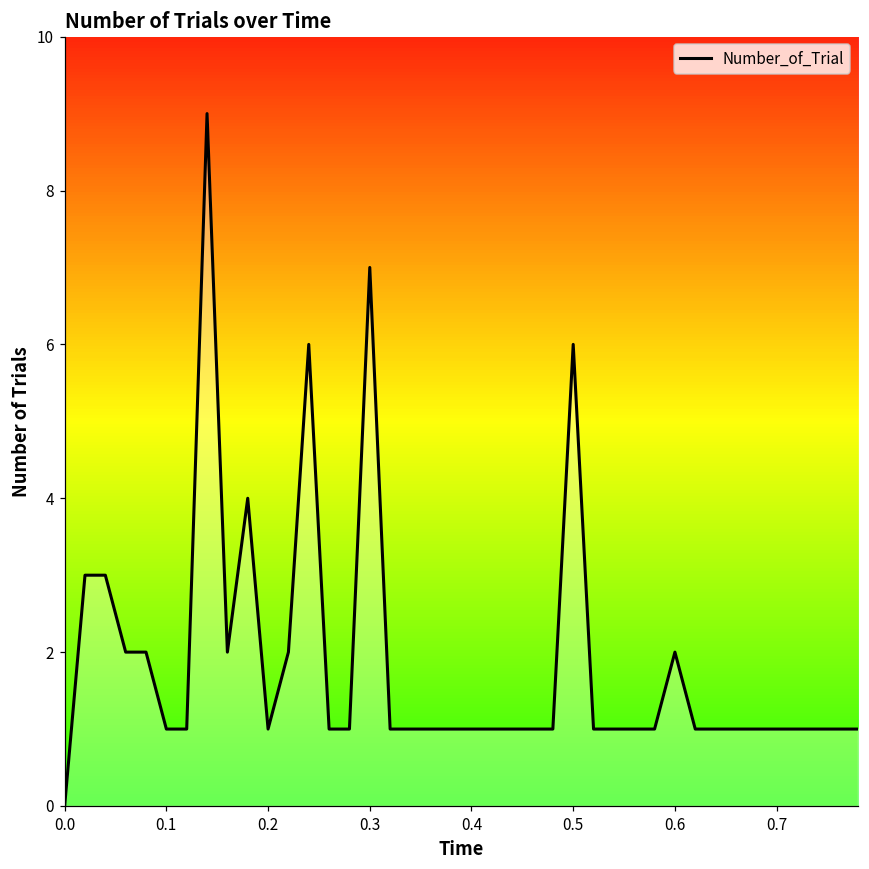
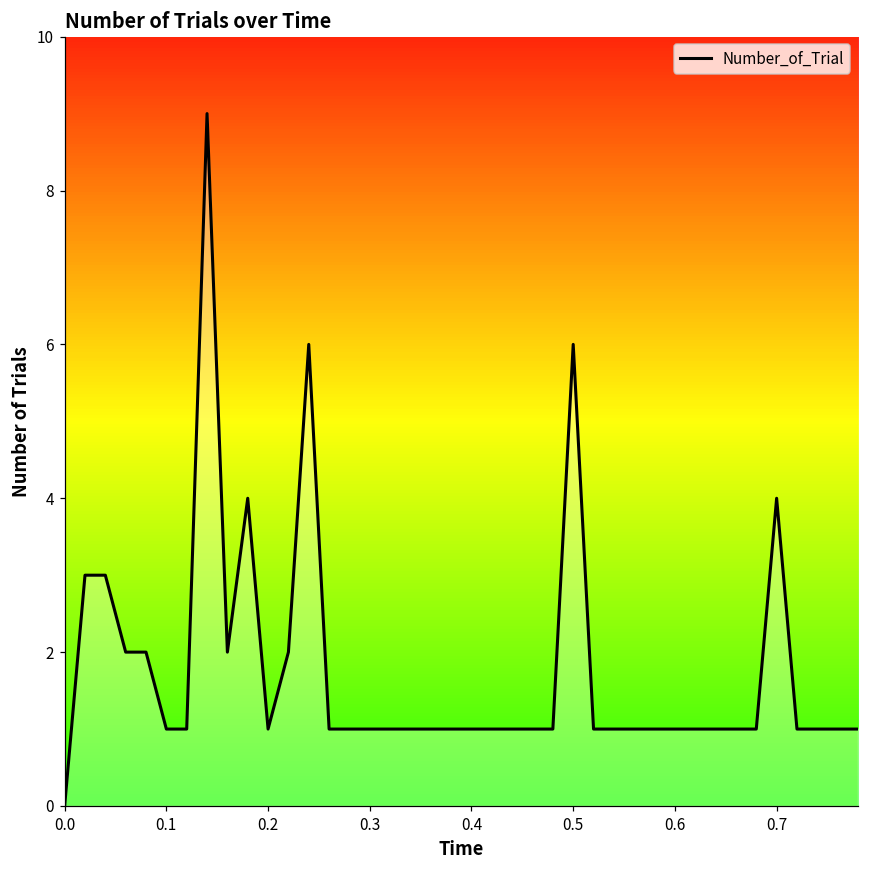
  {
    "0.0": 0,
    "0.1": 1,
    "0.2": 1,
-   "0.3": 7,
+   "0.3": 1,
    "0.4": 1,
    "0.5": 6,
-   "0.6": 2,
-   "0.7": 1
+   "0.6": 1,
+   "0.7": 4
  }
